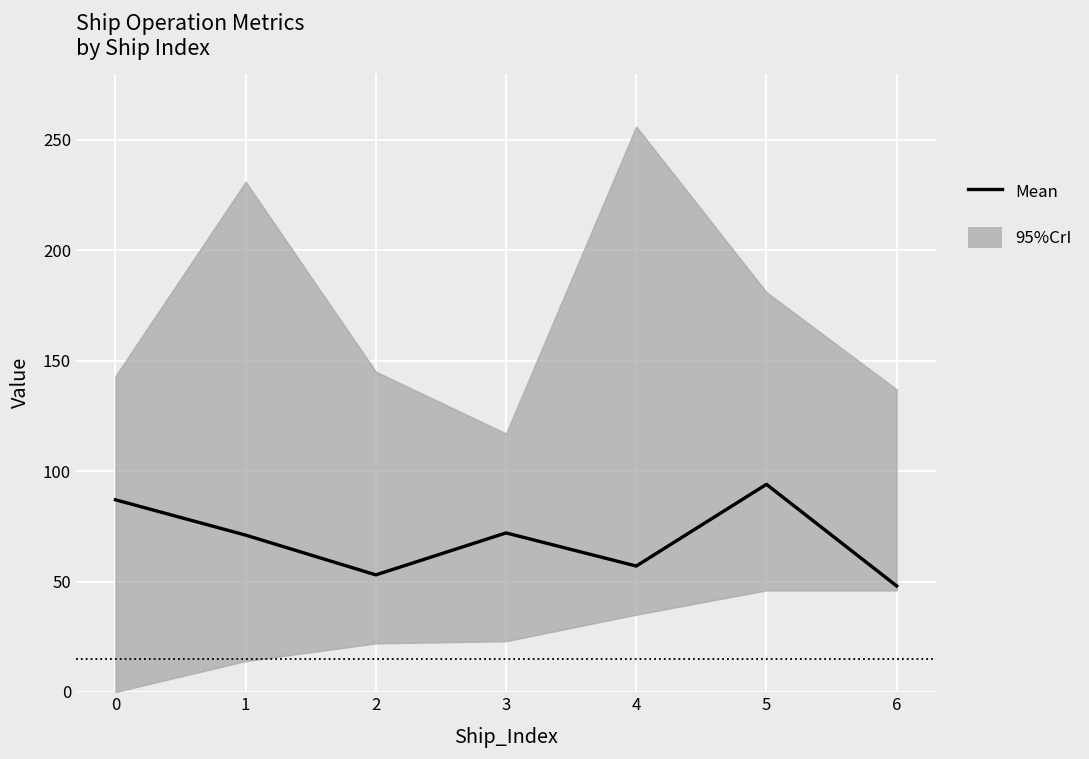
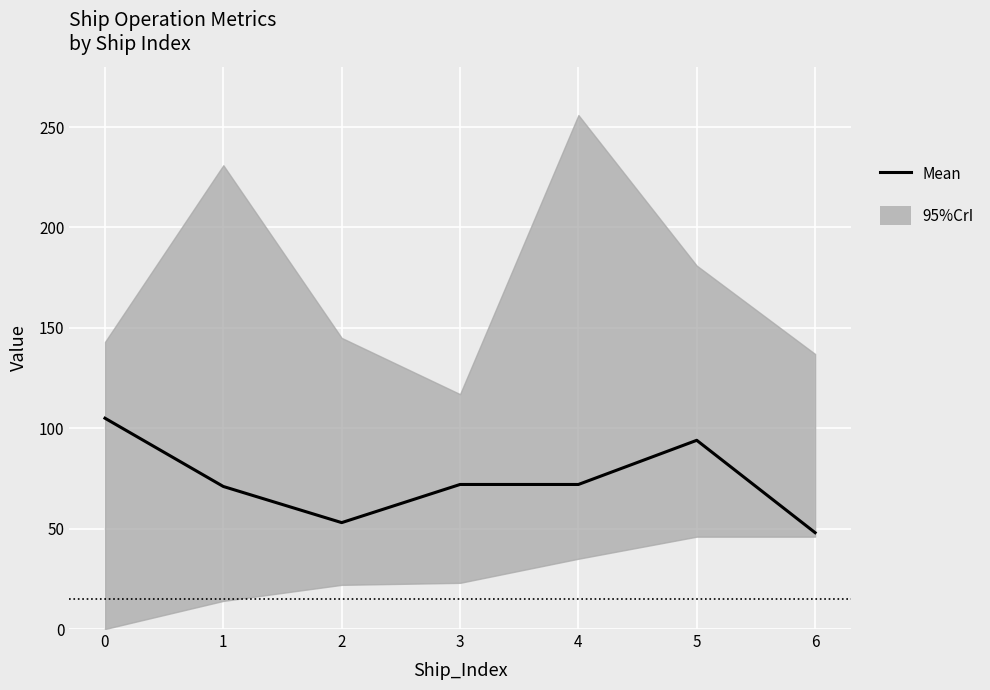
  {
    "Mean": {
-     "0": 87,
+     "0": 105,
      "1": 71,
      "2": 53,
      "3": 72,
-     "4": 57,
+     "4": 72,
      "5": 94,
      "6": 48
    }
  }
